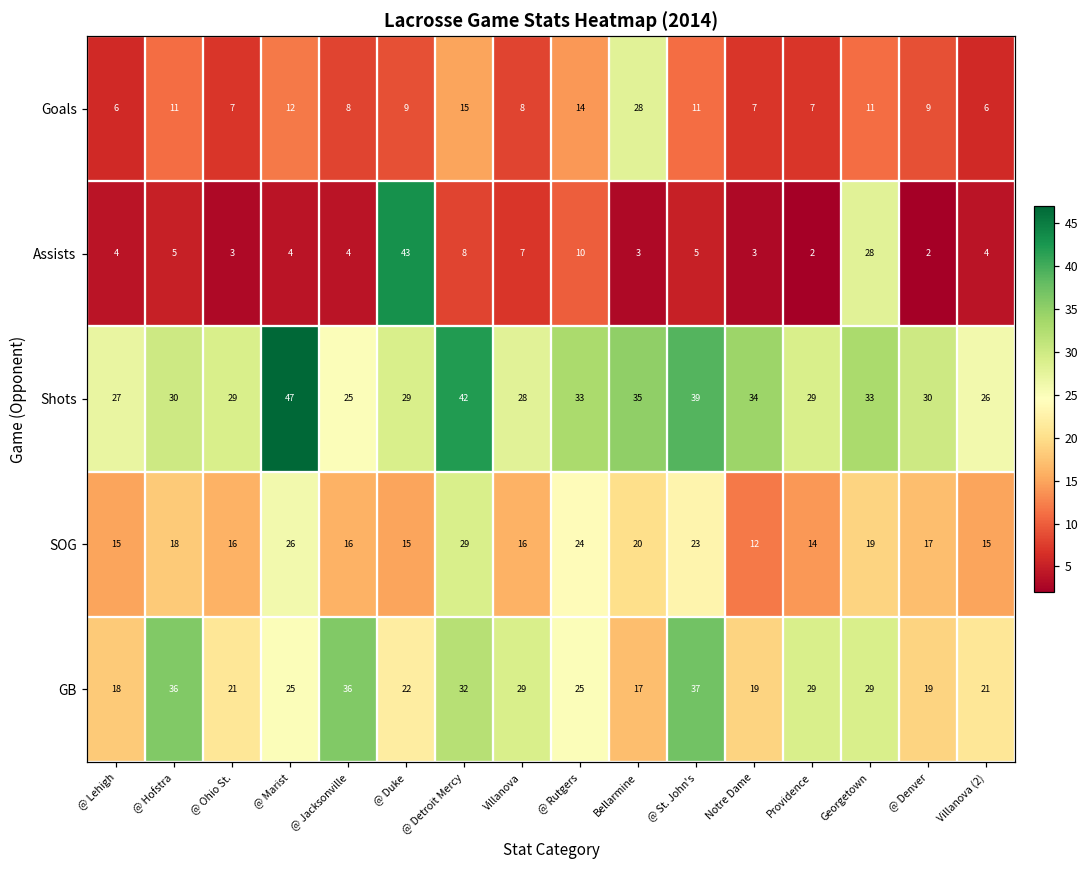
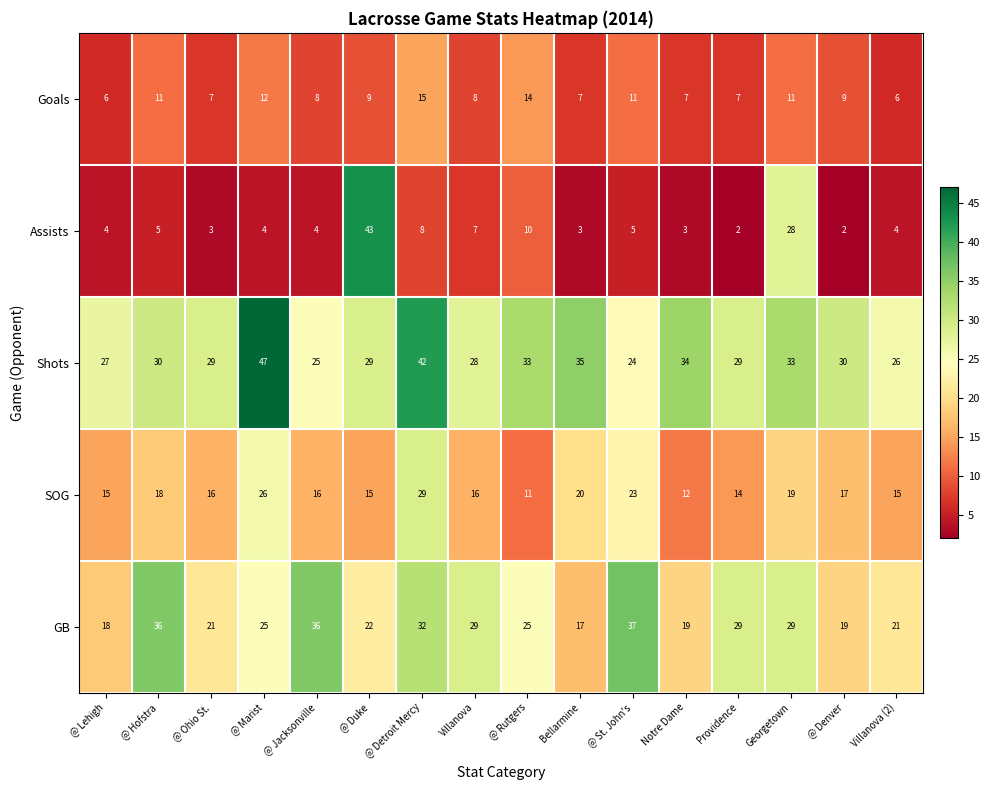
  {
    "Goals": {
      "@ Lehigh": 6,
      "@ Hofstra": 11,
      "@ Ohio St.": 7,
      "@ Marist": 12,
      "@ Jacksonville": 8,
      "@ Duke": 9,
      "@ Detroit Mercy": 15,
      "Villanova": 8,
      "@ Rutgers": 14,
-     "Bellarmine": 28,
+     "Bellarmine": 7,
      "@ St. John's": 11,
      "Notre Dame": 7,
      "Providence": 7,
      "Georgetown": 11,
      "@ Denver": 9,
      "Villanova (2)": 6
    },
    "Assists": {
      "@ Lehigh": 4,
      "@ Hofstra": 5,
      "@ Ohio St.": 3,
      "@ Marist": 4,
      "@ Jacksonville": 4,
      "@ Duke": 43,
      "@ Detroit Mercy": 8,
      "Villanova": 7,
      "@ Rutgers": 10,
      "Bellarmine": 3,
      "@ St. John's": 5,
      "Notre Dame": 3,
      "Providence": 2,
      "Georgetown": 28,
      "@ Denver": 2,
      "Villanova (2)": 4
    },
    "Shots": {
      "@ Lehigh": 27,
      "@ Hofstra": 30,
      "@ Ohio St.": 29,
      "@ Marist": 47,
      "@ Jacksonville": 25,
      "@ Duke": 29,
      "@ Detroit Mercy": 42,
      "Villanova": 28,
      "@ Rutgers": 33,
      "Bellarmine": 35,
-     "@ St. John's": 39,
+     "@ St. John's": 24,
      "Notre Dame": 34,
      "Providence": 29,
      "Georgetown": 33,
      "@ Denver": 30,
      "Villanova (2)": 26
    },
    "SOG": {
      "@ Lehigh": 15,
      "@ Hofstra": 18,
      "@ Ohio St.": 16,
      "@ Marist": 26,
      "@ Jacksonville": 16,
      "@ Duke": 15,
      "@ Detroit Mercy": 29,
      "Villanova": 16,
-     "@ Rutgers": 24,
+     "@ Rutgers": 11,
      "Bellarmine": 20,
      "@ St. John's": 23,
      "Notre Dame": 12,
      "Providence": 14,
      "Georgetown": 19,
      "@ Denver": 17,
      "Villanova (2)": 15
    },
    "GB": {
      "@ Lehigh": 18,
      "@ Hofstra": 36,
      "@ Ohio St.": 21,
      "@ Marist": 25,
      "@ Jacksonville": 36,
      "@ Duke": 22,
      "@ Detroit Mercy": 32,
      "Villanova": 29,
      "@ Rutgers": 25,
      "Bellarmine": 17,
      "@ St. John's": 37,
      "Notre Dame": 19,
      "Providence": 29,
      "Georgetown": 29,
      "@ Denver": 19,
      "Villanova (2)": 21
    }
  }
